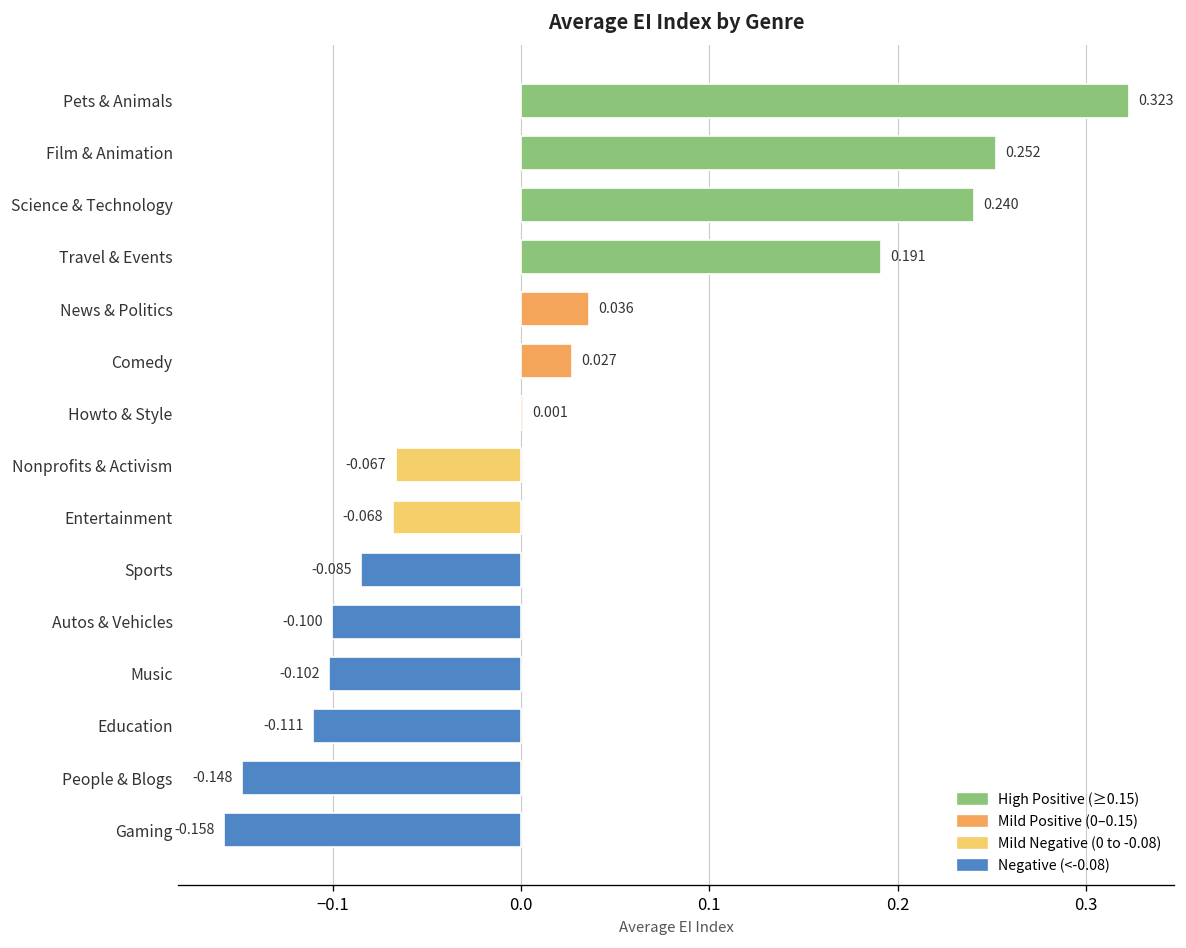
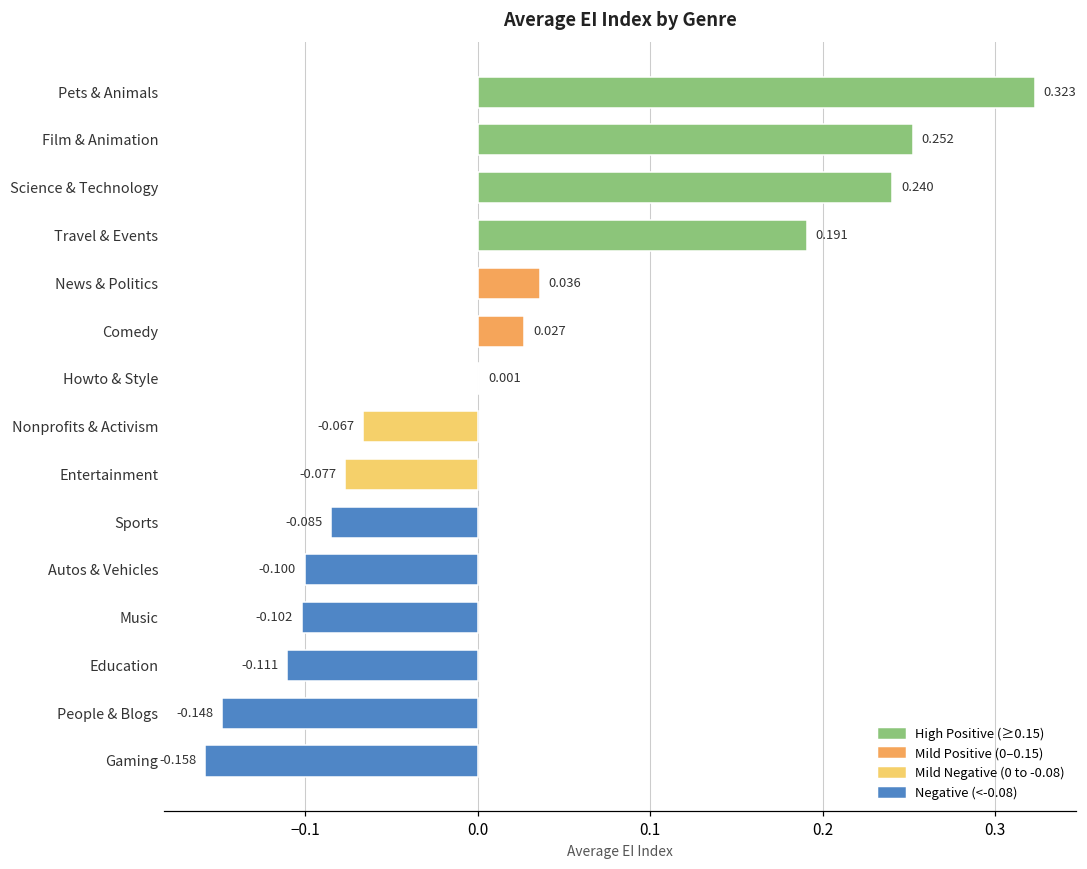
  {
    "Pets & Animals": 0.323,
    "Film & Animation": 0.252,
    "Science & Technology": 0.240,
    "Travel & Events": 0.191,
    "News & Politics": 0.036,
    "Comedy": 0.027,
    "Howto & Style": 0.001,
    "Nonprofits & Activism": -0.067,
-   "Entertainment": -0.068,
+   "Entertainment": -0.077,
    "Sports": -0.085,
    "Autos & Vehicles": -0.100,
    "Music": -0.102,
    "Education": -0.111,
    "People & Blogs": -0.148,
    "Gaming": -0.158
  }
